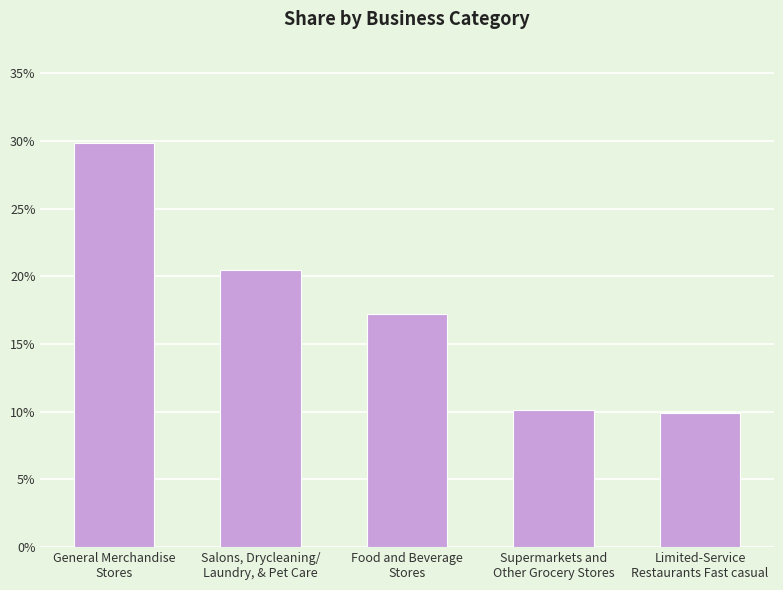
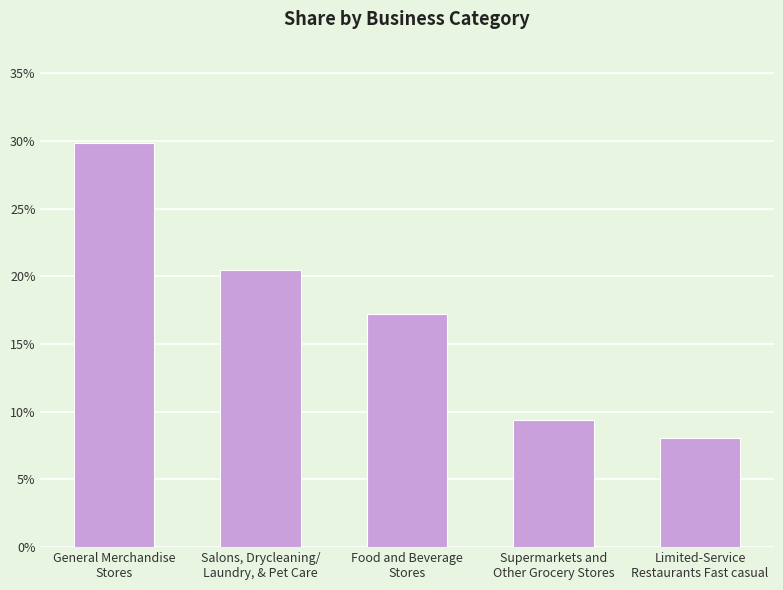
  {
    "General Merchandise Stores": "29.9%",
    "Salons, Drycleaning/ Laundry, & Pet Care": "20.5%",
    "Food and Beverage Stores": "17.2%",
-   "Supermarkets and Other Grocery Stores": "10.1%",
-   "Limited-Service Restaurants Fast casual": "9.9%"
+   "Supermarkets and Other Grocery Stores": "9.4%",
+   "Limited-Service Restaurants Fast casual": "8.1%"
  }
